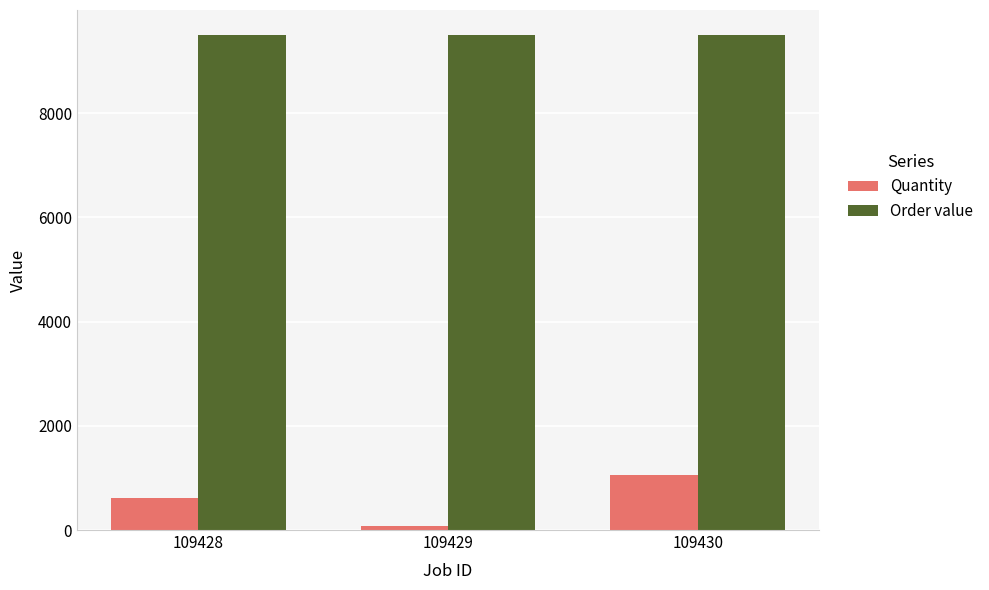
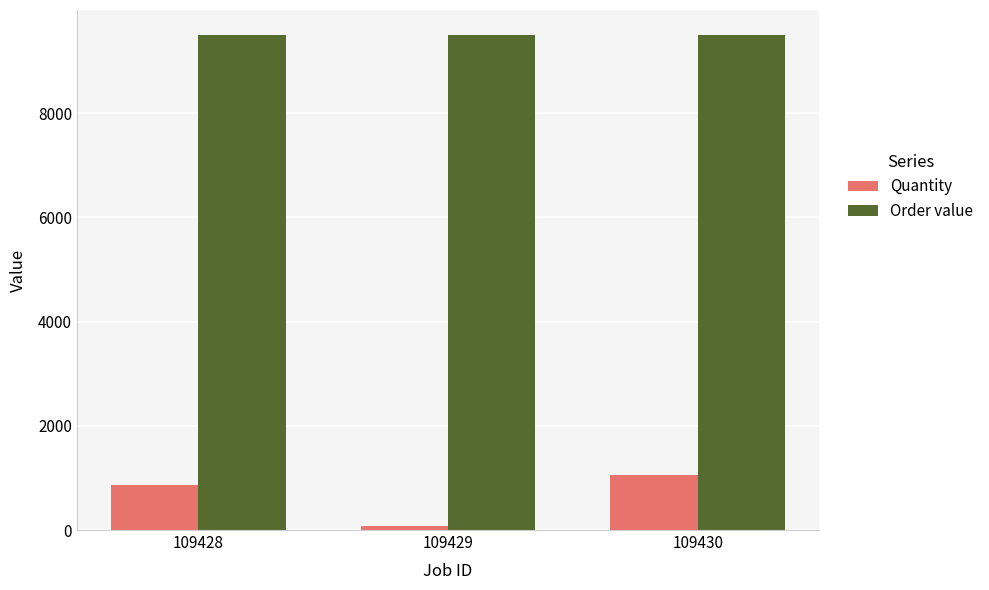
  {
    "Quantity": {
-     "109428": 600,
+     "109428": 900,
      "109429": 100,
      "109430": 1100
    },
    "Order value": {
      "109428": 9500,
      "109429": 9500,
      "109430": 9500
    }
  }
